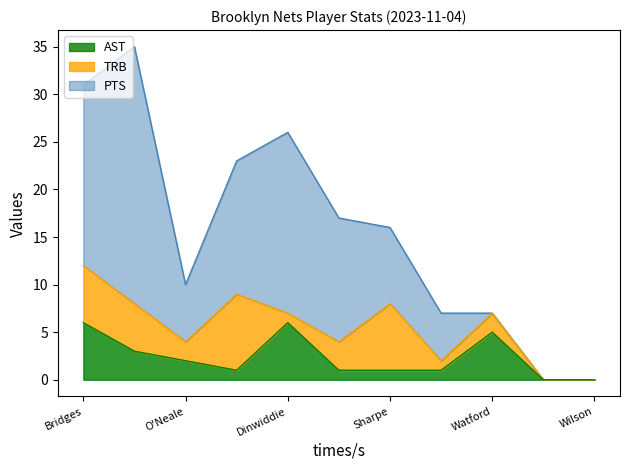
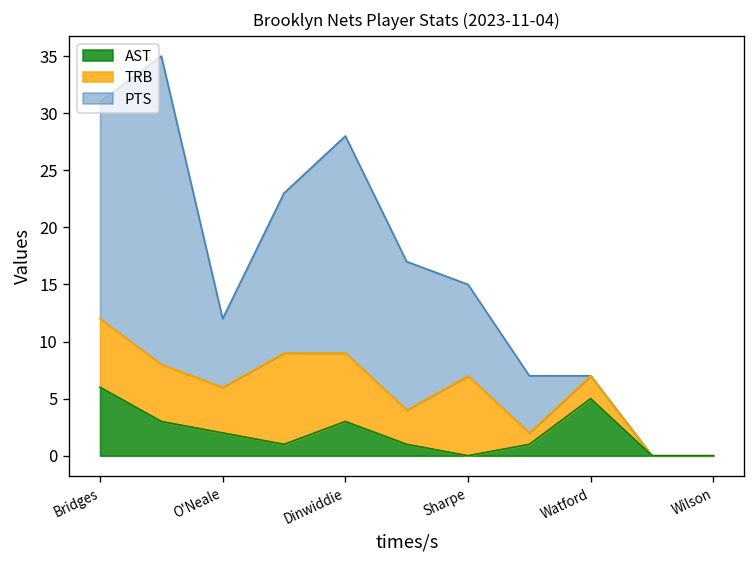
  {
    "AST": {
      "Bridges": 6,
      "O'Neale": 2,
-     "Dinwiddie": 6,
-     "Sharpe": 1,
+     "Dinwiddie": 3,
+     "Sharpe": 0,
      "Watford": 5
    },
    "TRB": {
      "Bridges": 6,
-     "O'Neale": 2,
-     "Dinwiddie": 1,
+     "O'Neale": 4,
+     "Dinwiddie": 6,
      "Sharpe": 7
    },
    "PTS": {
      "O'Neale": 6,
      "Dinwiddie": 19,
      "Sharpe": 8
    }
  }
